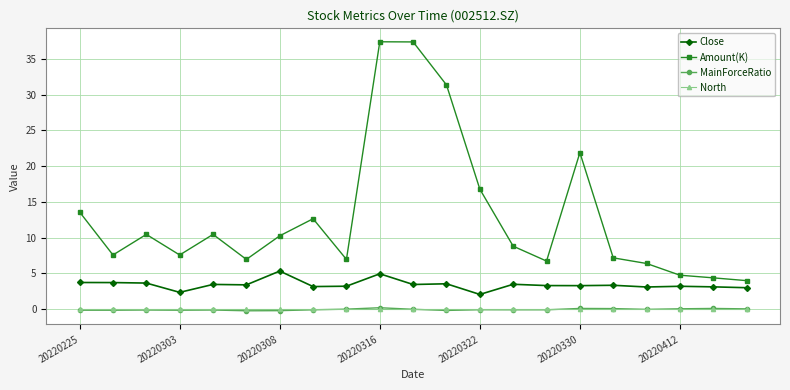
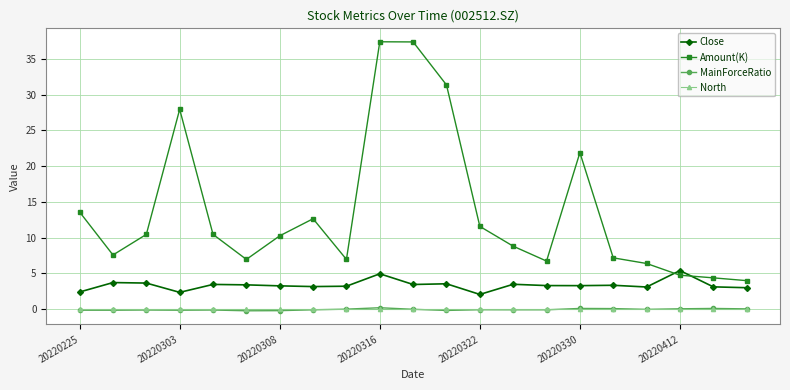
  {
    "Close": {
-     "20220225": 4,
+     "20220225": 2,
      "20220303": 2,
-     "20220308": 5,
+     "20220308": 3,
      "20220316": 5,
      "20220322": 2,
      "20220330": 3,
-     "20220412": 3
+     "20220412": 5
    },
    "Amount(K)": {
      "20220225": 14,
-     "20220303": 8,
+     "20220303": 28,
      "20220308": 10,
      "20220316": 37,
-     "20220322": 17,
+     "20220322": 12,
      "20220330": 22,
      "20220412": 5
    }
  }
